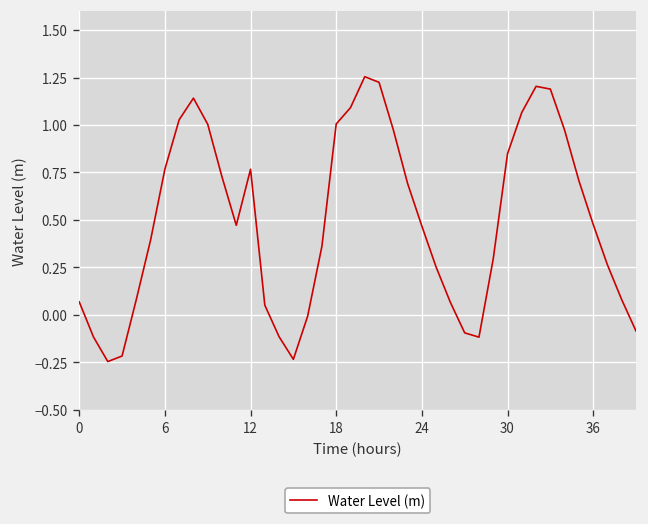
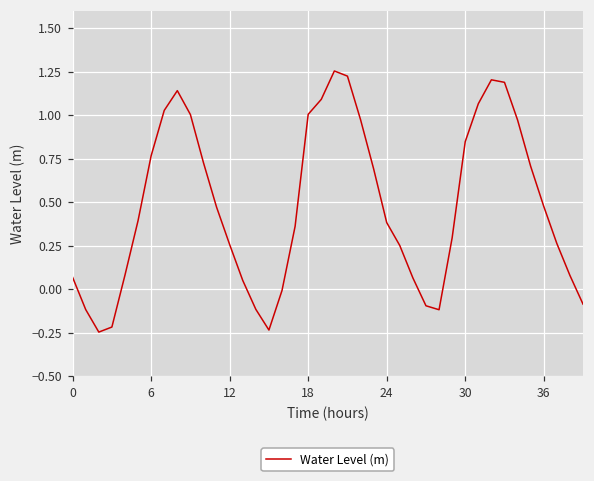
  {
    "0": 0.07,
    "6": 0.77,
-   "12": 0.77,
+   "12": 0.26,
    "18": 1.01,
-   "24": 0.47,
+   "24": 0.38,
    "30": 0.85,
    "36": 0.48
  }
